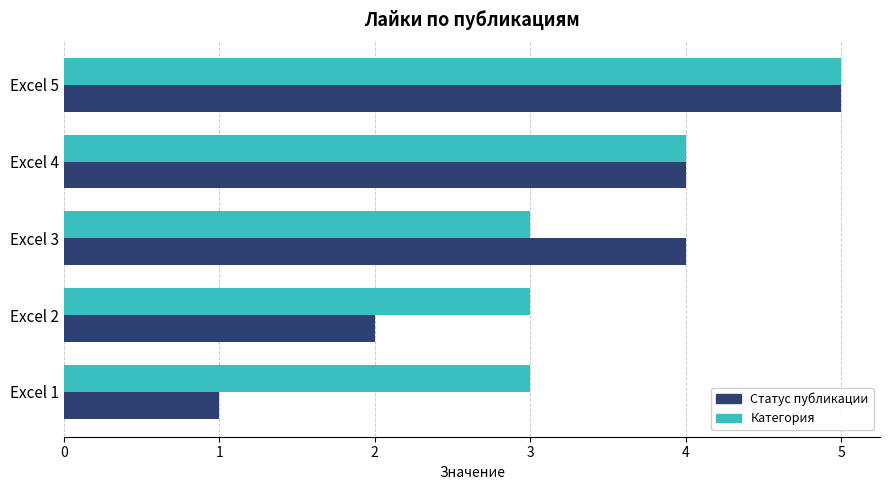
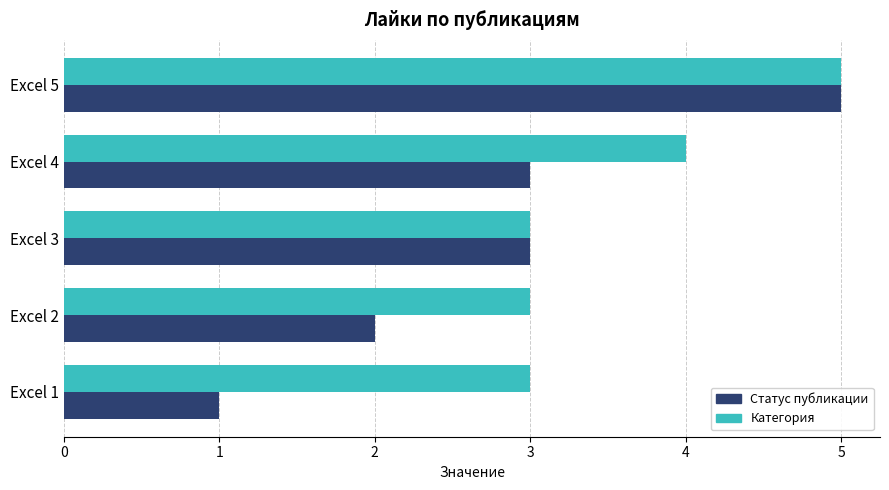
  {
    "Статус публикации": {
      "Excel 5": 5,
-     "Excel 4": 4,
-     "Excel 3": 4,
+     "Excel 4": 3,
+     "Excel 3": 3,
      "Excel 2": 2,
      "Excel 1": 1
    },
    "Категория": {
      "Excel 5": 5,
      "Excel 4": 4,
      "Excel 3": 3,
      "Excel 2": 3,
      "Excel 1": 3
    }
  }
